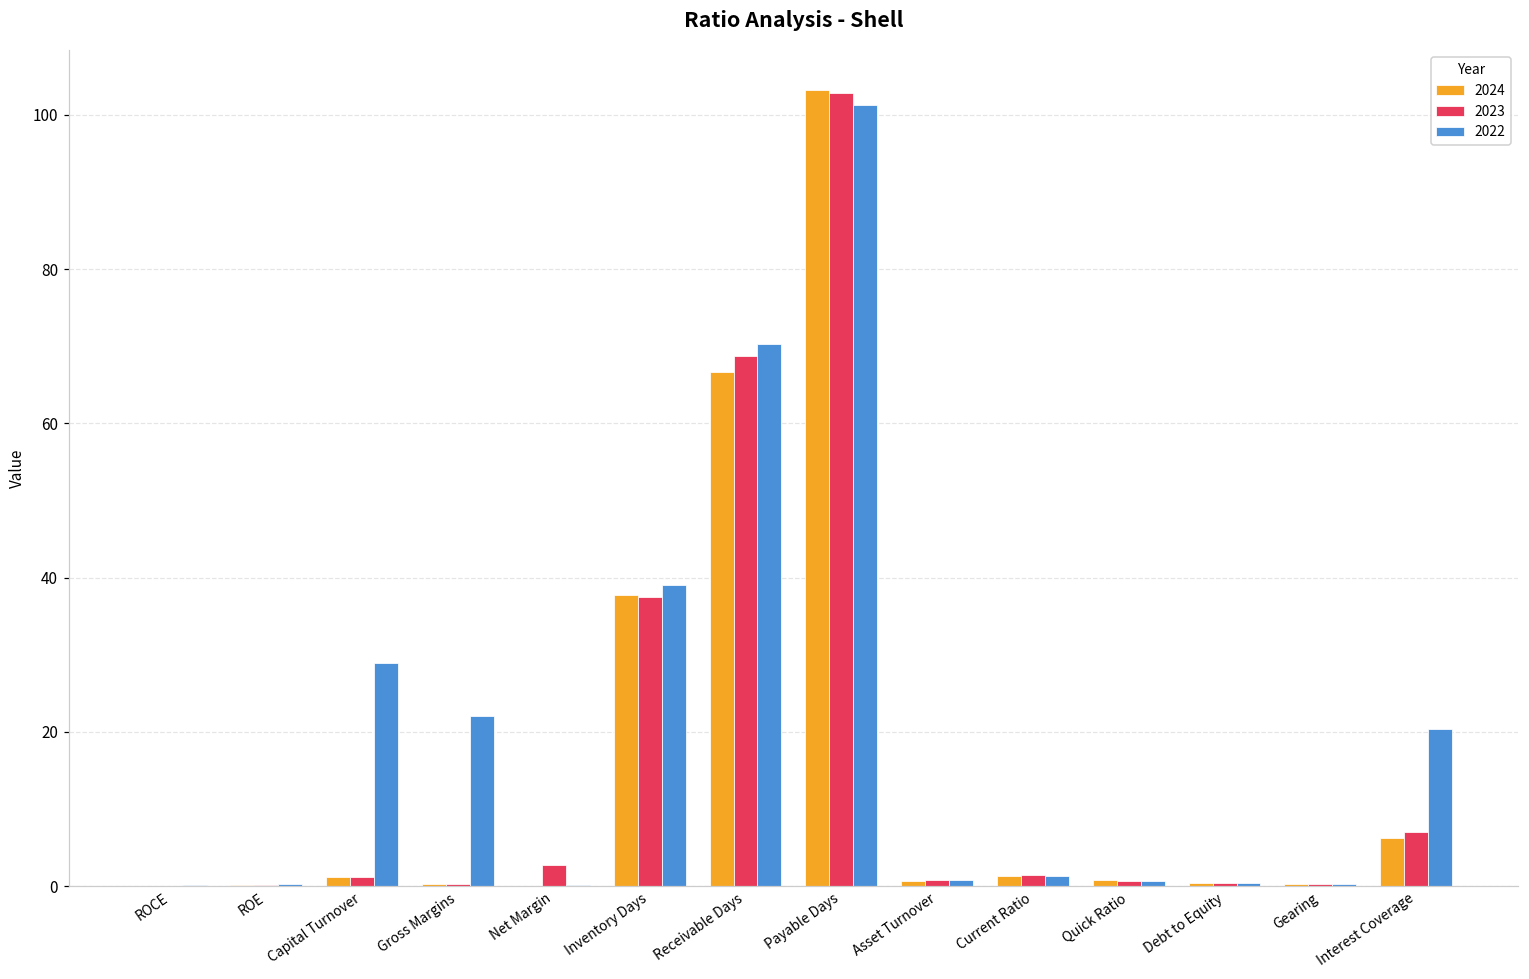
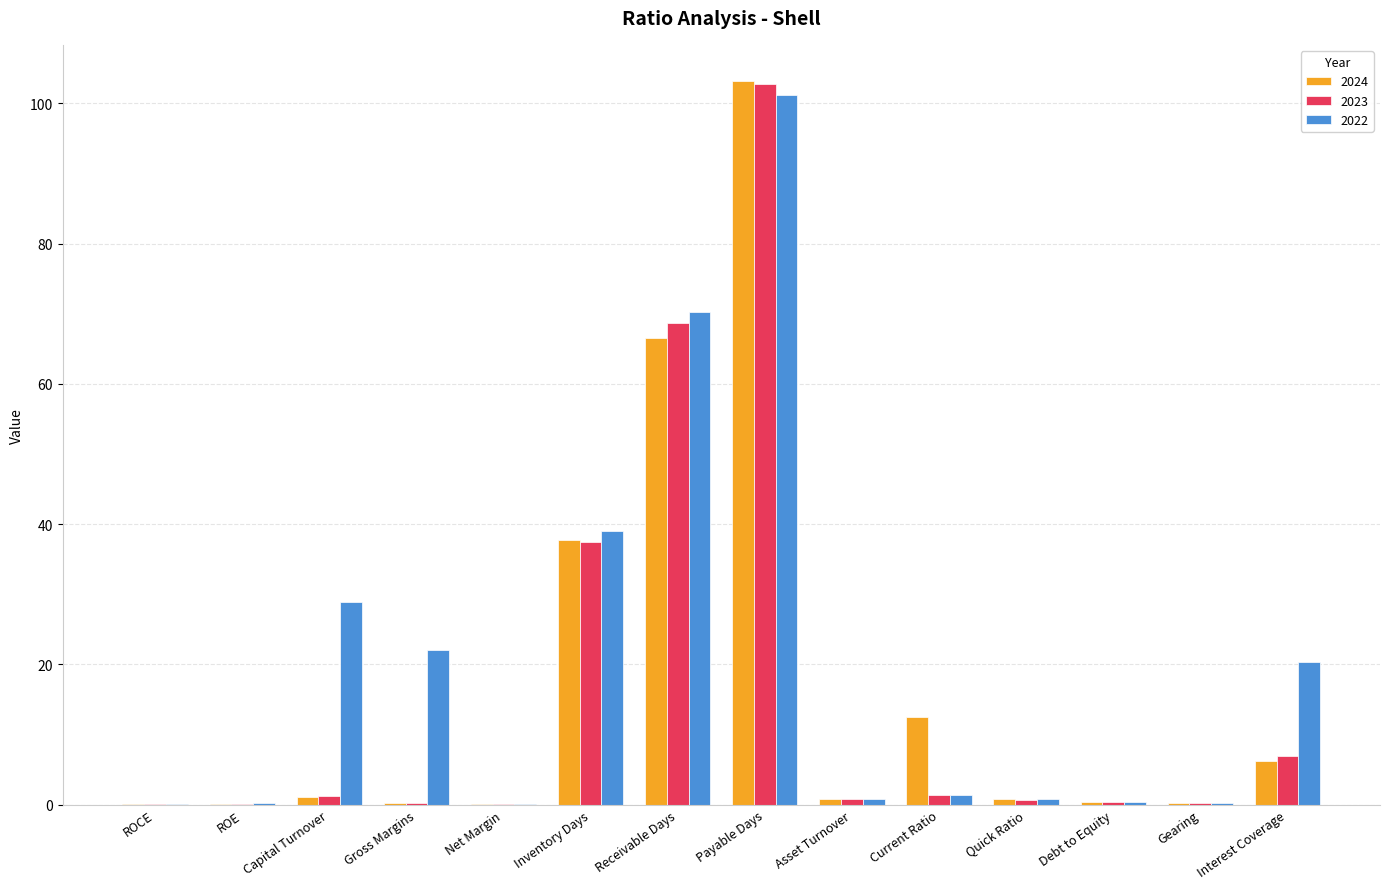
  {
    "2024": {
      "Capital Turnover": 1,
      "Inventory Days": 38,
      "Receivable Days": 67,
      "Payable Days": 103,
      "Asset Turnover": 1,
-     "Current Ratio": 1,
+     "Current Ratio": 12,
      "Quick Ratio": 1,
      "Debt to Equity": 0,
      "Interest Coverage": 6
    },
    "2023": {
      "Capital Turnover": 1,
-     "Net Margin": 3,
+     "Net Margin": 0,
      "Inventory Days": 37,
      "Receivable Days": 69,
      "Payable Days": 103,
      "Asset Turnover": 1,
      "Current Ratio": 1,
      "Quick Ratio": 1,
      "Debt to Equity": 0,
      "Interest Coverage": 7
    },
    "2022": {
      "Capital Turnover": 29,
      "Gross Margins": 22,
      "Inventory Days": 39,
      "Receivable Days": 70,
      "Payable Days": 101,
      "Asset Turnover": 1,
      "Current Ratio": 1,
      "Quick Ratio": 1,
      "Debt to Equity": 0,
      "Interest Coverage": 20
    }
  }
